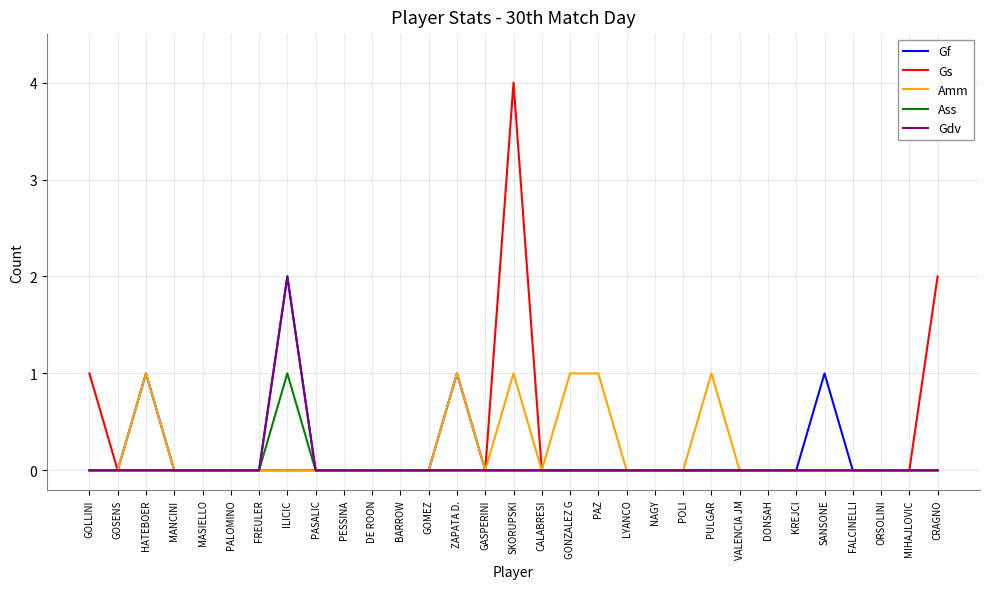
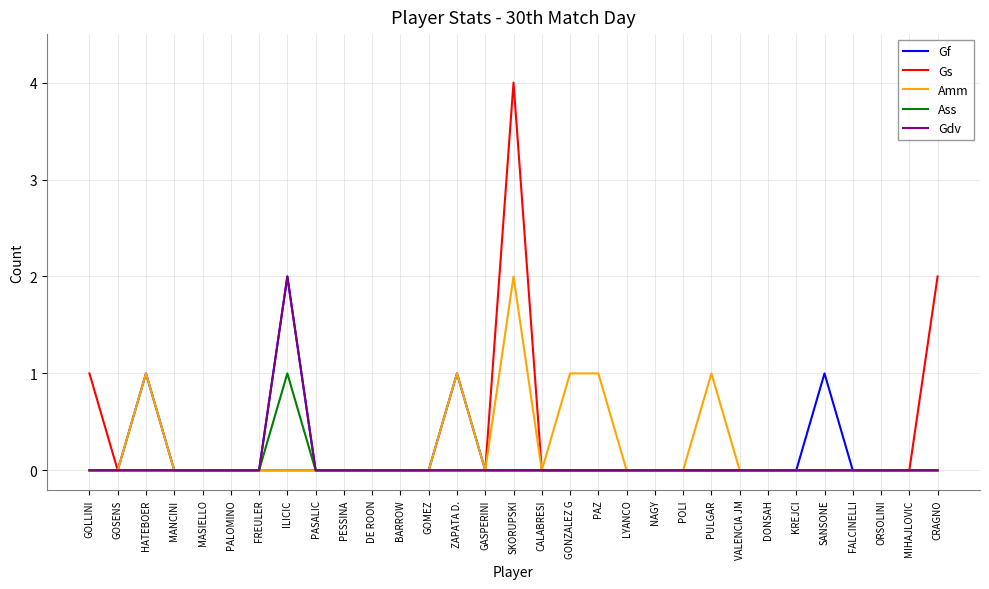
  {
    "Gf": {
      "SANSONE": 1
    },
    "Gs": {
      "GOLLINI": 1,
      "SKORUPSKI": 4,
      "CRAGNO": 2
    },
    "Amm": {
-     "SKORUPSKI": 1,
+     "SKORUPSKI": 2,
      "GONZALEZ G": 1,
      "PAZ": 1,
      "PULGAR": 1
    },
    "Ass": {
      "ILICIC": 1
    }
  }
